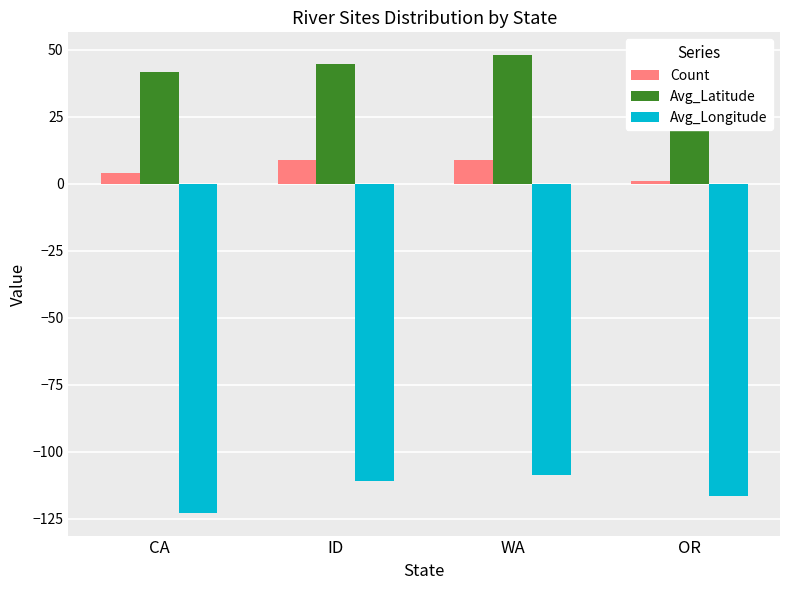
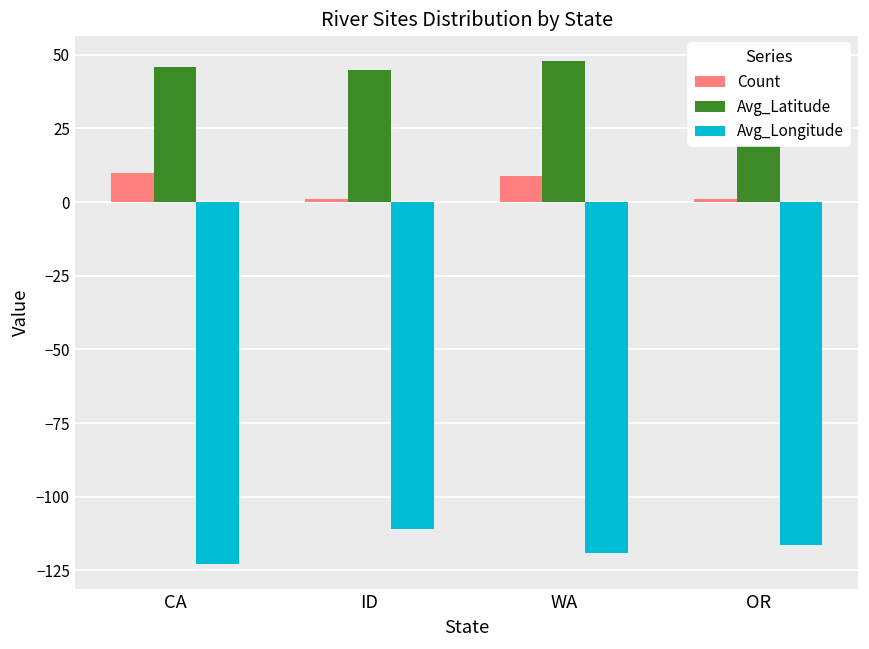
  {
    "Count": {
-     "CA": 4,
-     "ID": 9,
+     "CA": 10,
+     "ID": 1,
      "WA": 9,
      "OR": 1
    },
    "Avg_Latitude": {
-     "CA": 42,
+     "CA": 46,
      "ID": 45,
      "WA": 48
    },
    "Avg_Longitude": {
      "CA": -123,
      "ID": -111,
-     "WA": -109,
+     "WA": -119,
      "OR": -116
    }
  }
